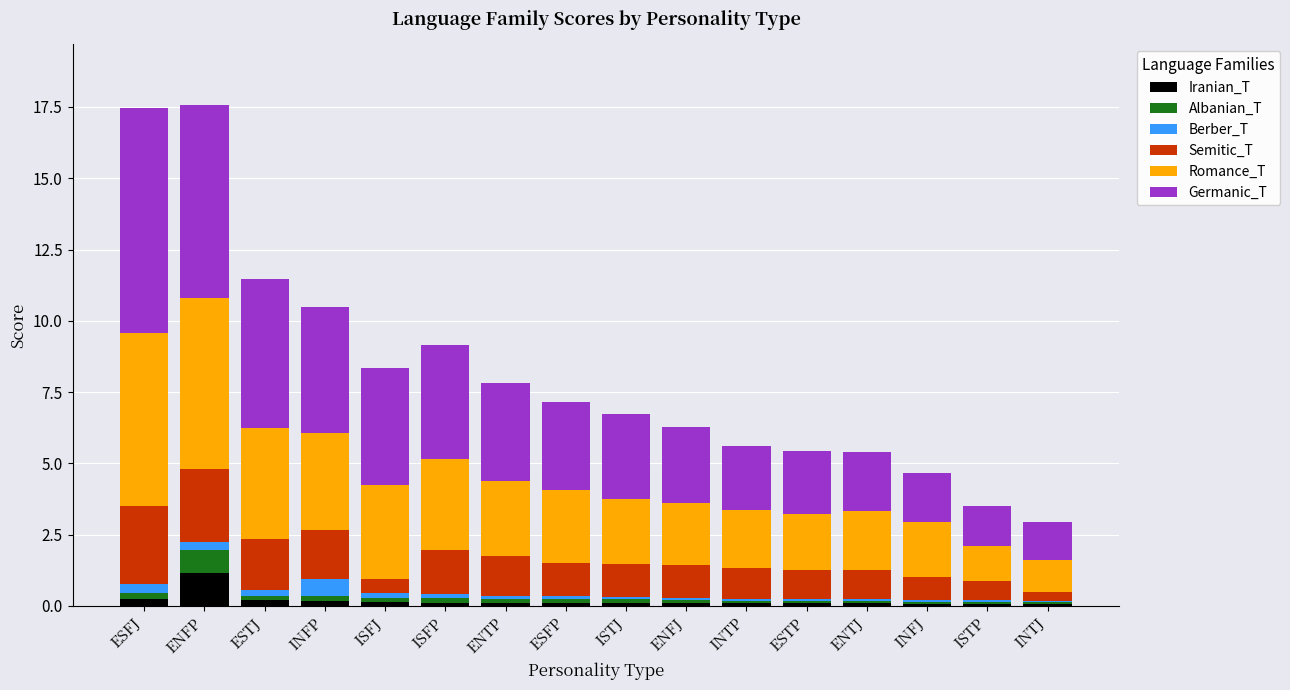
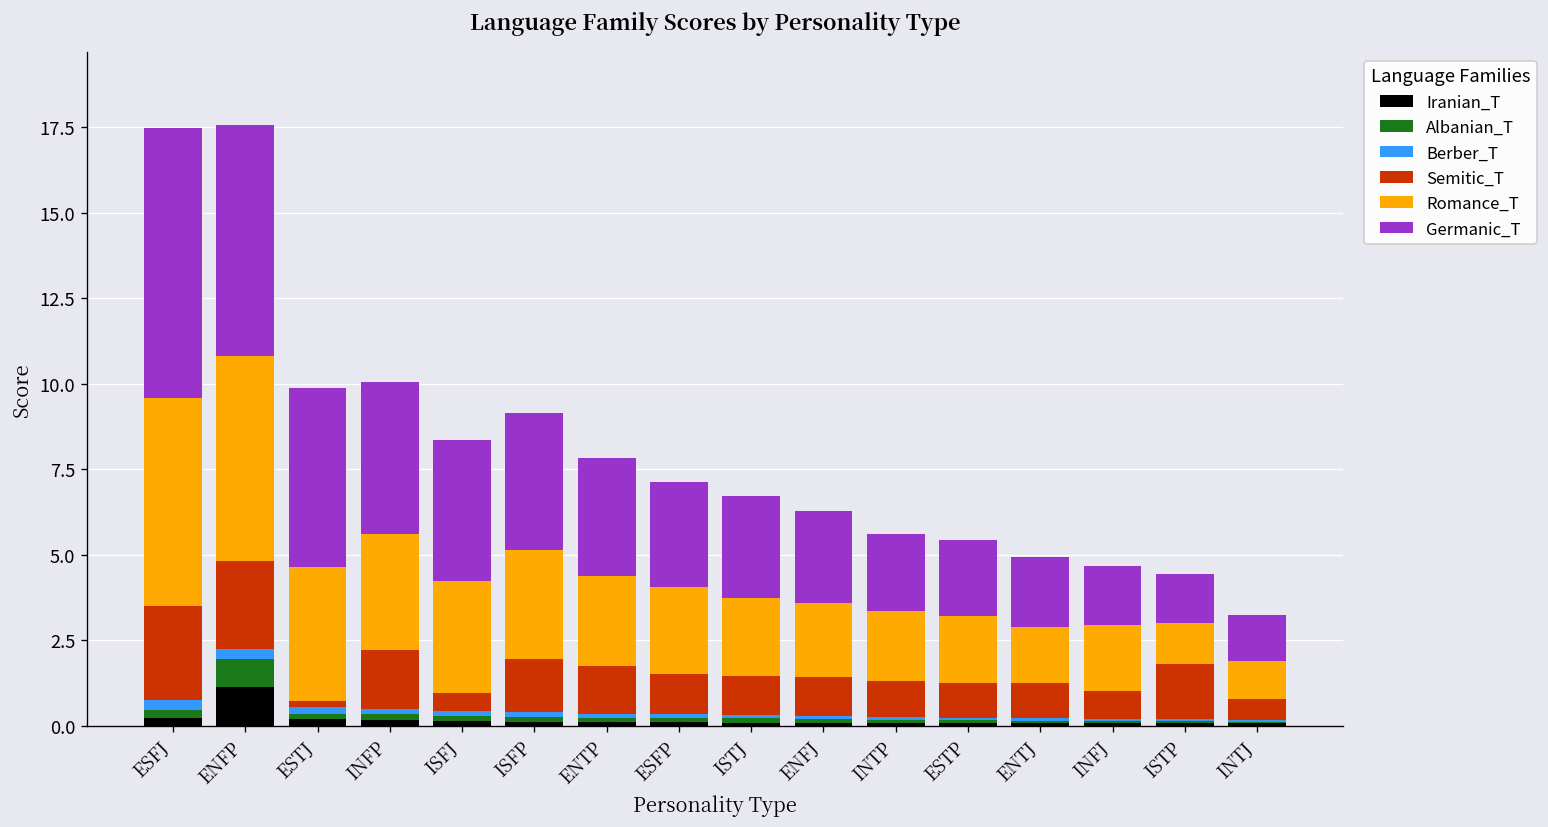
  {
    "Iranian_T": {
      "ESFJ": 0.2,
      "ENFP": 1.2,
      "ESTJ": 0.2,
      "INFP": 0.2,
      "ISFJ": 0.1,
      "ISFP": 0.1,
      "ENTP": 0.1,
      "ESFP": 0.1,
      "ISTJ": 0.1,
      "ENFJ": 0.1,
      "INTP": 0.1,
      "ESTP": 0.1,
      "ENTJ": 0.1
    },
    "Albanian_T": {
      "ESFJ": 0.2,
      "ENFP": 0.8,
      "ESTJ": 0.2,
      "INFP": 0.2,
      "ISFJ": 0.2,
      "ISFP": 0.2,
      "ENTP": 0.1,
      "ESFP": 0.1,
      "ISTJ": 0.1,
      "ENFJ": 0.1
    },
    "Berber_T": {
      "ESFJ": 0.3,
      "ENFP": 0.3,
      "ESTJ": 0.2,
-     "INFP": 0.6,
+     "INFP": 0.2,
      "ISFJ": 0.2,
      "ISFP": 0.1,
      "ENTP": 0.1,
      "ESFP": 0.1
    },
    "Semitic_T": {
      "ESFJ": 2.7,
      "ENFP": 2.6,
-     "ESTJ": 1.8,
+     "ESTJ": 0.2,
      "INFP": 1.7,
      "ISFJ": 0.5,
      "ISFP": 1.5,
      "ENTP": 1.4,
      "ESFP": 1.2,
      "ISTJ": 1.2,
      "ENFJ": 1.1,
      "INTP": 1.1,
      "ESTP": 1.0,
      "ENTJ": 1.0,
      "INFJ": 0.8,
-     "ISTP": 0.7,
-     "INTJ": 0.3
+     "ISTP": 1.6,
+     "INTJ": 0.6
    },
    "Romance_T": {
      "ESFJ": 6.1,
      "ENFP": 6.0,
      "ESTJ": 3.9,
      "INFP": 3.4,
      "ISFJ": 3.3,
      "ISFP": 3.2,
      "ENTP": 2.7,
      "ESFP": 2.6,
      "ISTJ": 2.3,
      "ENFJ": 2.2,
      "INTP": 2.0,
      "ESTP": 1.9,
-     "ENTJ": 2.1,
+     "ENTJ": 1.6,
      "INFJ": 1.9,
      "ISTP": 1.2,
      "INTJ": 1.1
    },
    "Germanic_T": {
      "ESFJ": 7.9,
      "ENFP": 6.8,
      "ESTJ": 5.2,
      "INFP": 4.4,
      "ISFJ": 4.1,
      "ISFP": 4.0,
      "ENTP": 3.4,
      "ESFP": 3.1,
      "ISTJ": 3.0,
      "ENFJ": 2.7,
      "INTP": 2.3,
      "ESTP": 2.2,
      "ENTJ": 2.1,
      "INFJ": 1.7,
      "ISTP": 1.4,
      "INTJ": 1.4
    }
  }
